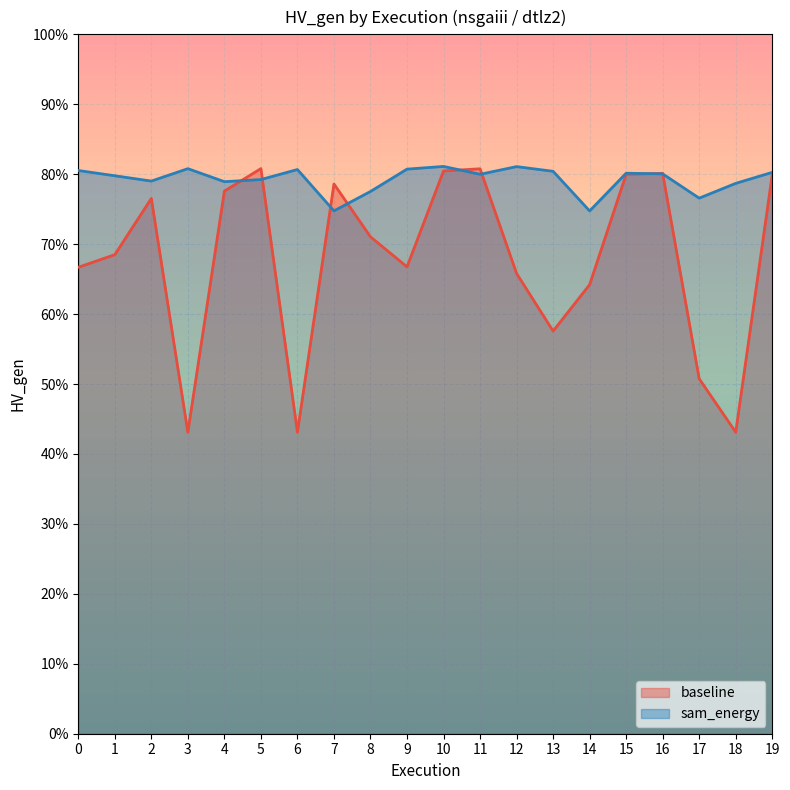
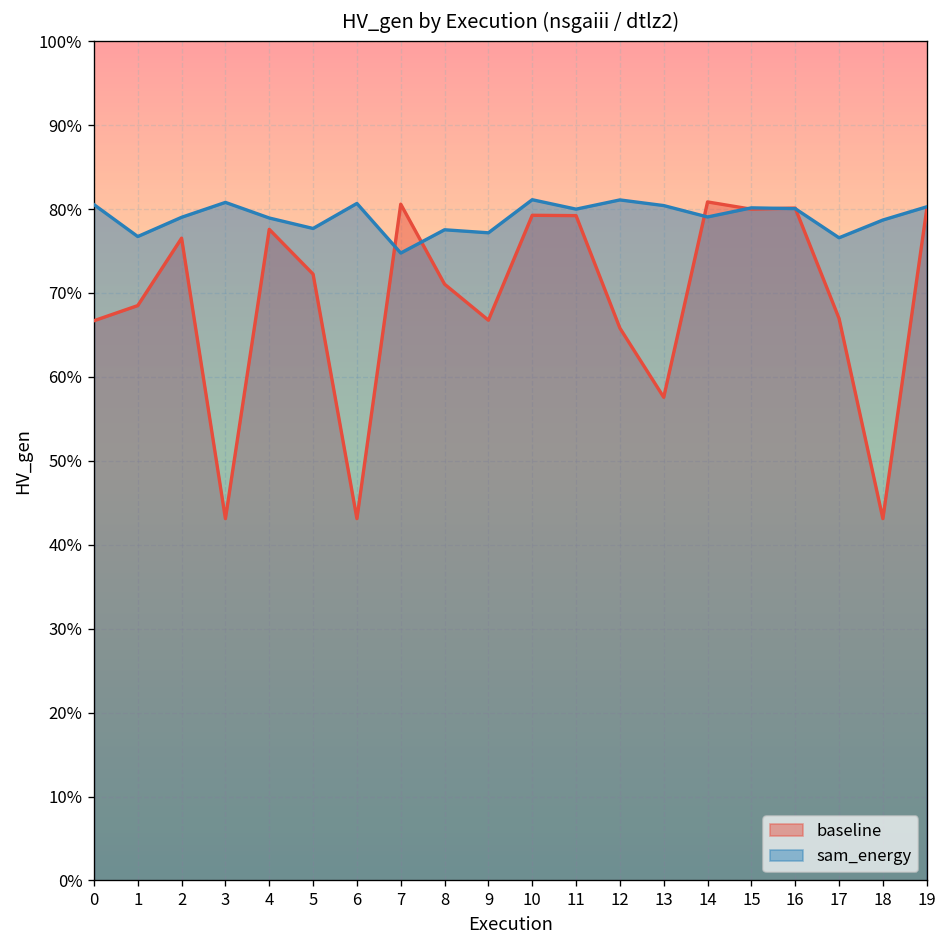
  {
    "baseline": {
      "0": "67%",
      "1": "68%",
      "2": "77%",
      "3": "43%",
      "4": "78%",
-     "5": "81%",
+     "5": "72%",
      "6": "43%",
-     "7": "79%",
+     "7": "81%",
      "8": "71%",
      "9": "67%",
-     "10": "80%",
-     "11": "81%",
+     "10": "79%",
+     "11": "79%",
      "12": "66%",
      "13": "58%",
-     "14": "64%",
-     "17": "51%",
+     "14": "81%",
+     "17": "67%",
      "18": "43%"
    },
    "sam_energy": {
      "0": "81%",
-     "1": "80%",
+     "1": "77%",
      "2": "79%",
      "3": "81%",
      "4": "79%",
-     "5": "79%",
+     "5": "78%",
      "6": "81%",
      "7": "75%",
      "8": "78%",
-     "9": "81%",
+     "9": "77%",
      "10": "81%",
      "11": "80%",
      "12": "81%",
      "13": "80%",
-     "14": "75%",
+     "14": "79%",
      "17": "77%",
      "18": "79%"
    }
  }
